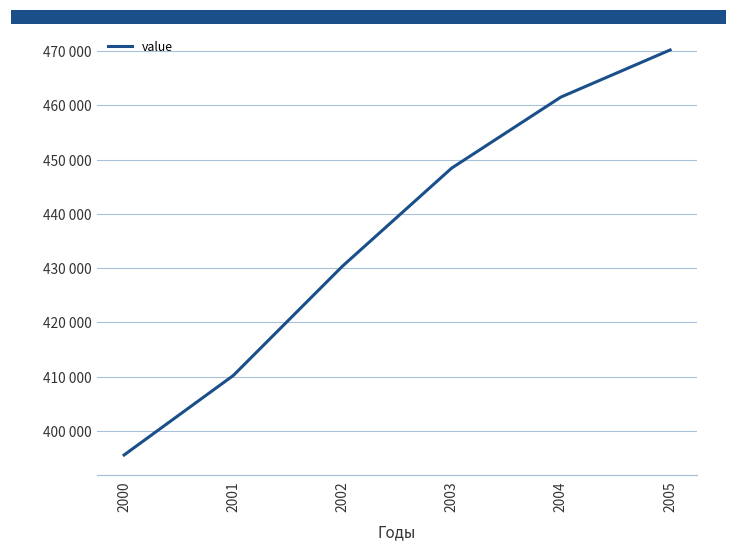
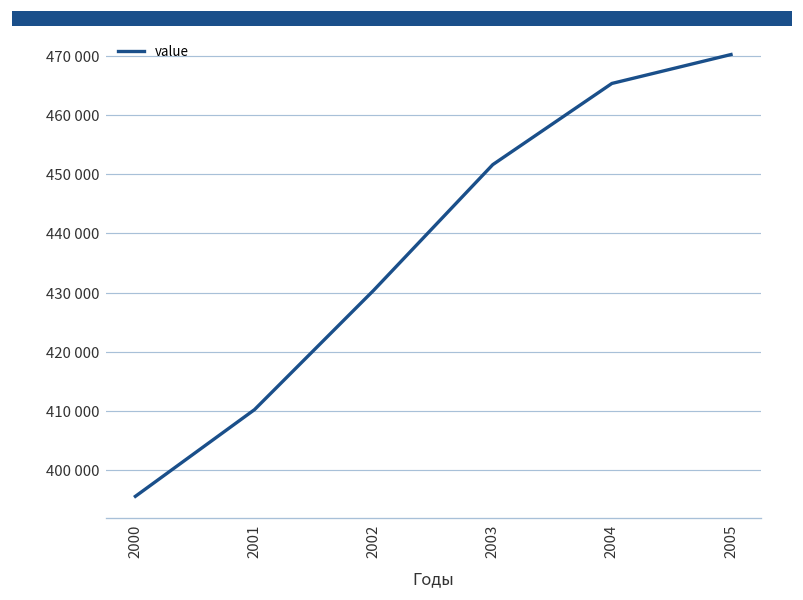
  {
    "2000": 396000,
    "2001": 410000,
    "2002": 430000,
-   "2003": 448000,
-   "2004": 462000,
+   "2003": 452000,
+   "2004": 465000,
    "2005": 470000
  }
